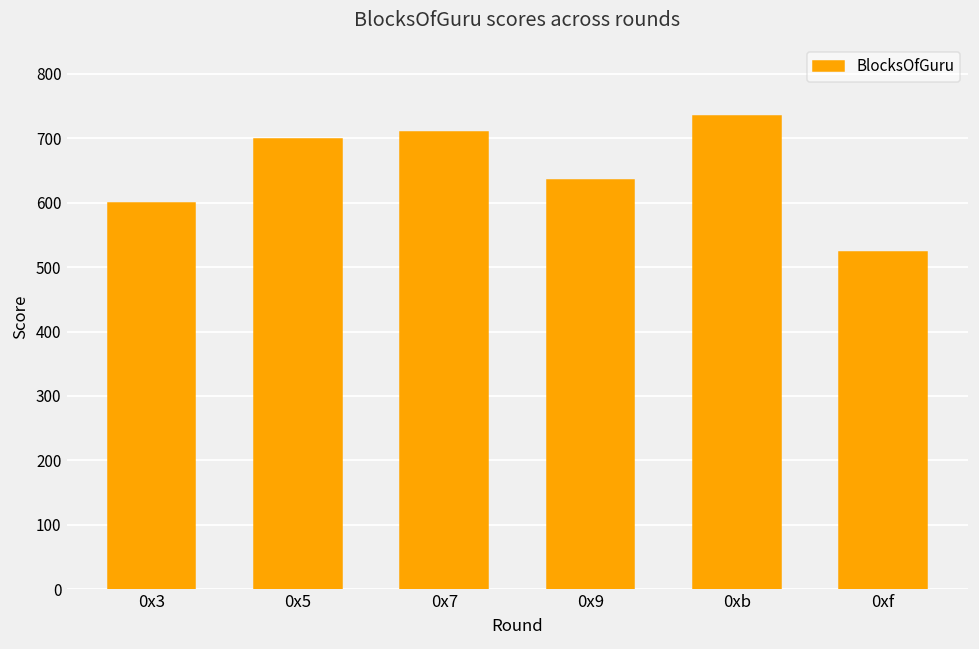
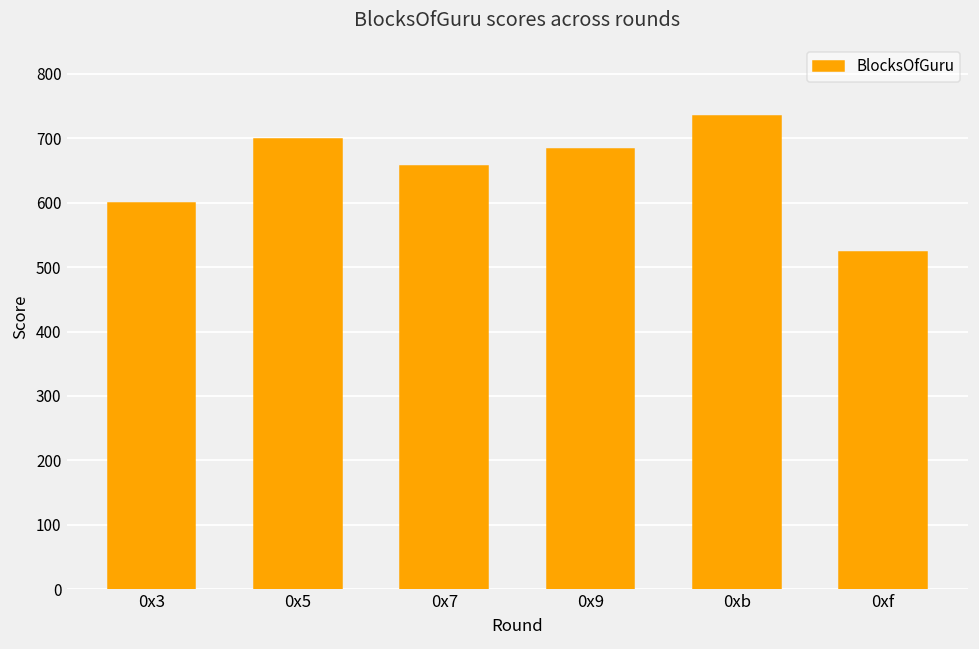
  {
    "0x3": 600,
    "0x5": 700,
-   "0x7": 710,
-   "0x9": 640,
+   "0x7": 660,
+   "0x9": 680,
    "0xb": 740,
    "0xf": 520
  }
